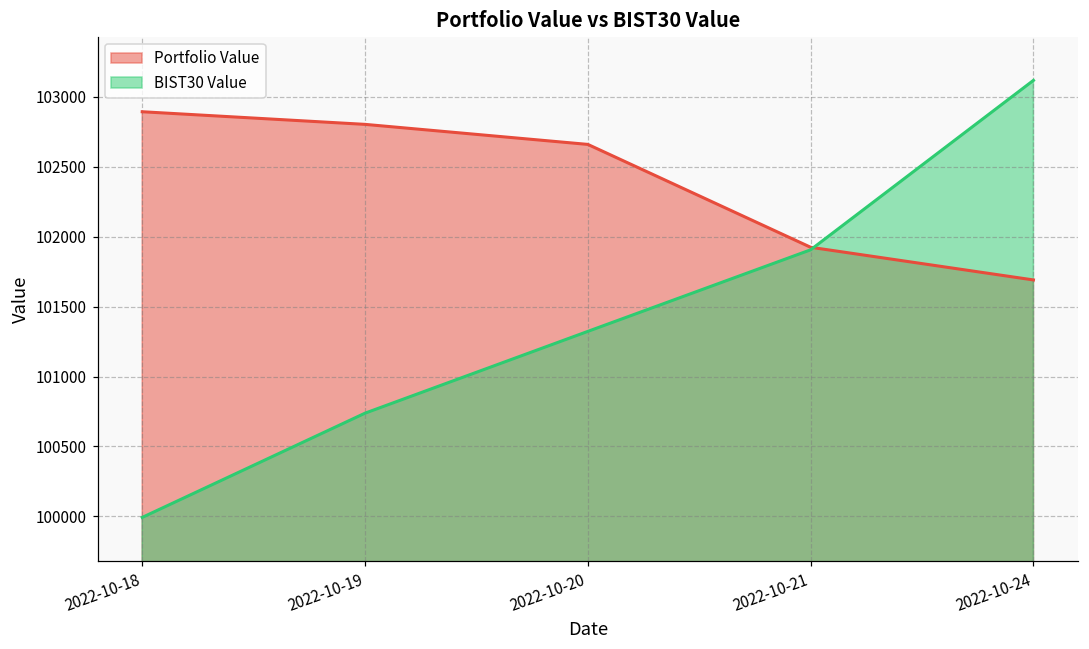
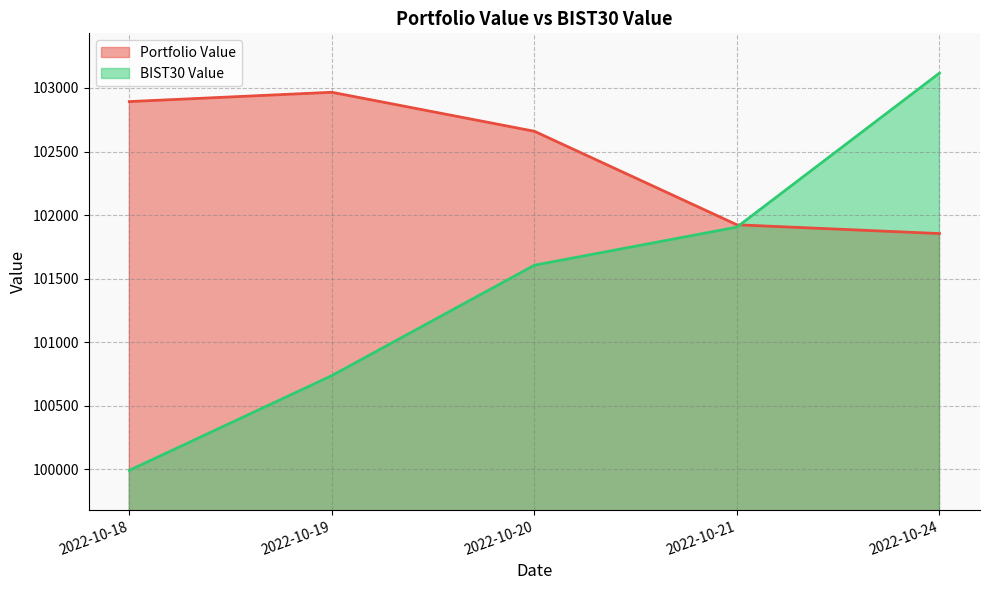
  {
    "Portfolio Value": {
      "2022-10-18": 102890,
-     "2022-10-19": 102800,
+     "2022-10-19": 102970,
      "2022-10-20": 102660,
-     "2022-10-24": 101690
+     "2022-10-24": 101860
    },
    "BIST30 Value": {
      "2022-10-18": 99990,
      "2022-10-19": 100740,
-     "2022-10-20": 101320,
+     "2022-10-20": 101610,
      "2022-10-24": 103120
    }
  }
